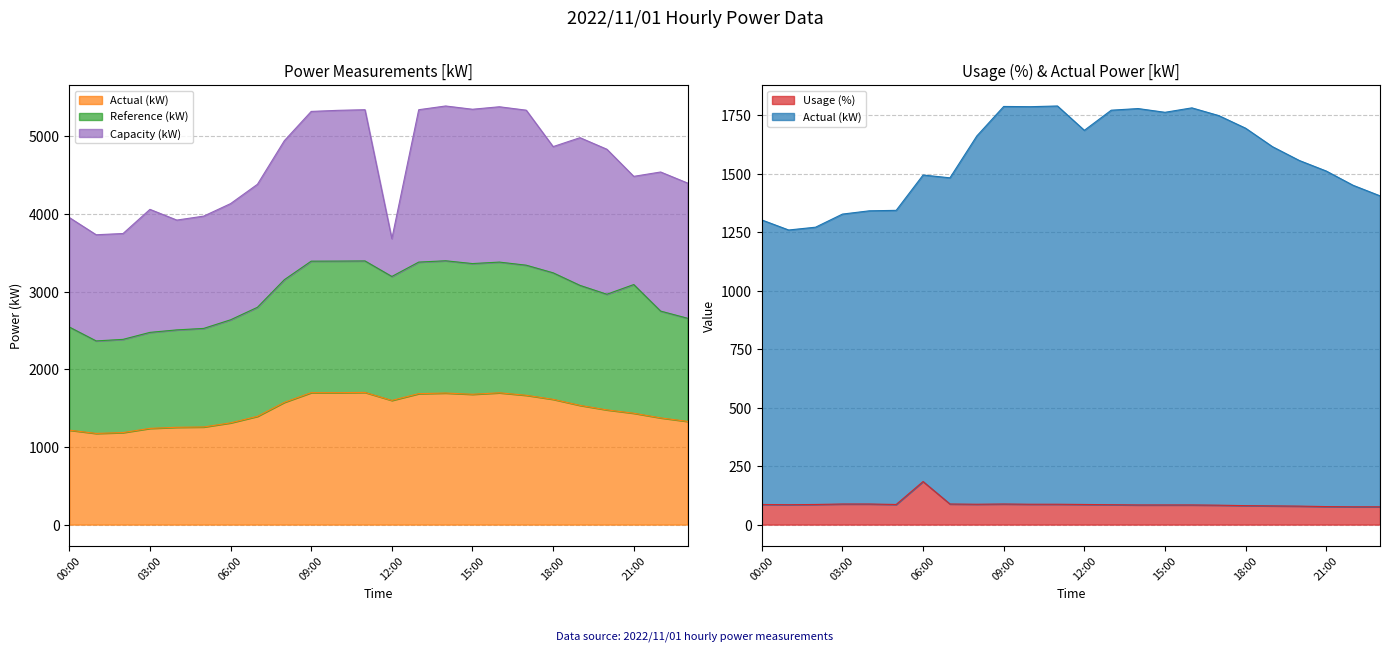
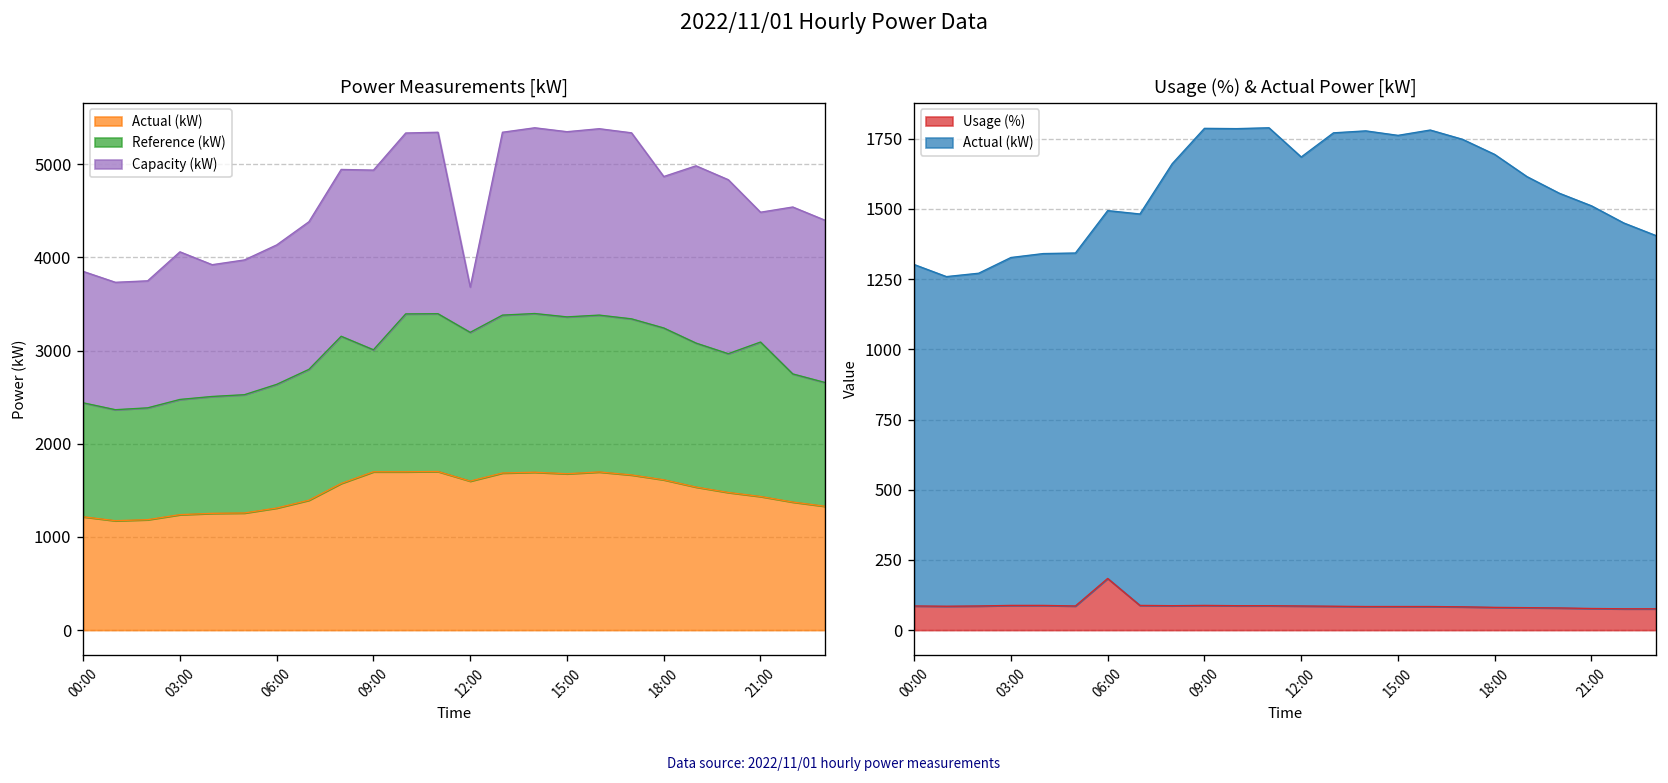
  {
    "Power Measurements [kW]": {
      "Reference (kW)": {
-       "00:00": 1300,
+       "00:00": 1200,
        "03:00": 1200,
        "06:00": 1300,
-       "09:00": 1700,
+       "09:00": 1300,
        "12:00": 1600,
        "15:00": 1700,
        "18:00": 1600,
        "21:00": 1700
      },
      "Capacity (kW)": {
        "00:00": 1400,
        "03:00": 1600,
        "06:00": 1500,
        "09:00": 1900,
        "12:00": 500,
        "15:00": 2000,
        "18:00": 1600,
        "21:00": 1400
      }
    },
    "Usage (%) & Actual Power [kW]": {
      "Usage (%)": {
        "00:00": 90,
        "03:00": 90,
        "06:00": 180,
        "09:00": 90,
        "12:00": 90,
        "15:00": 80,
        "18:00": 80,
        "21:00": 80
      }
    }
  }
